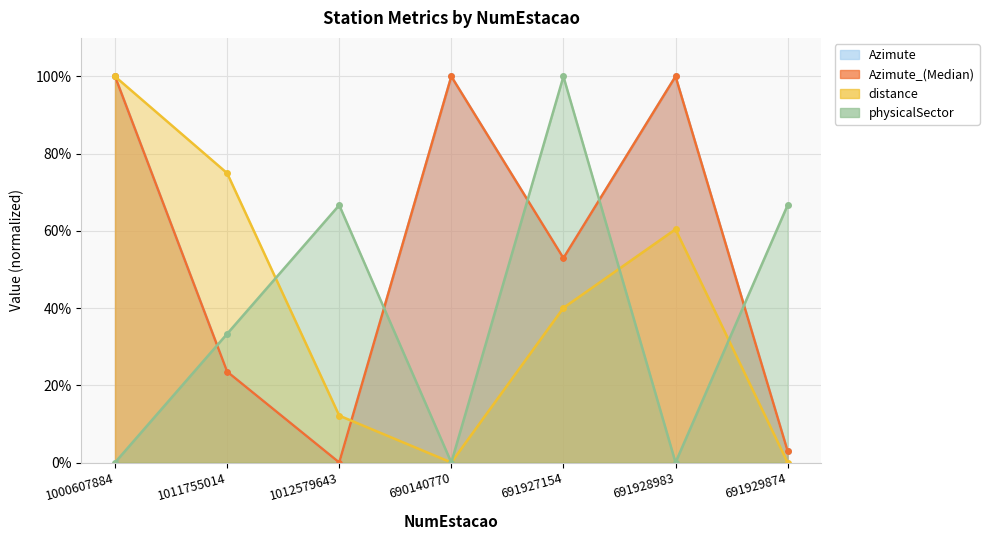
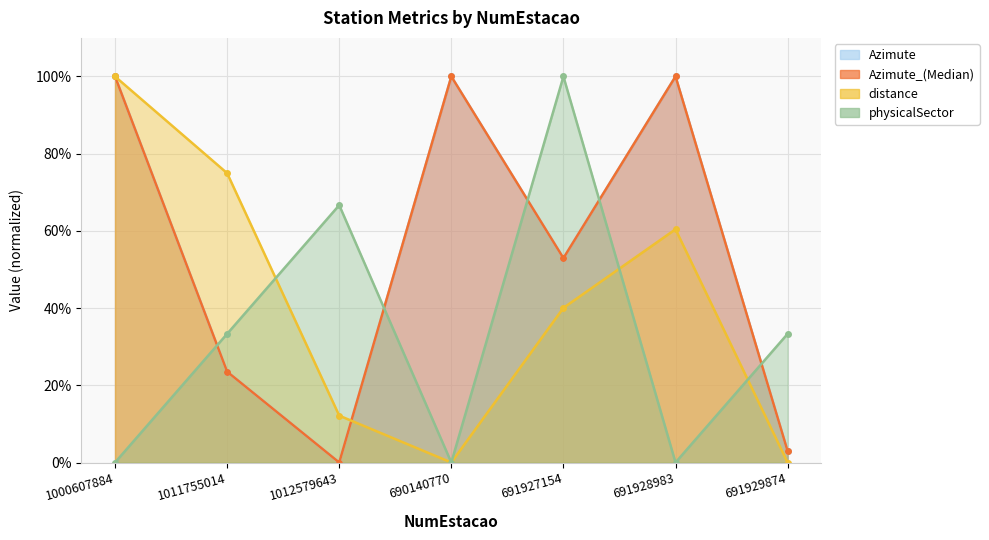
  {
    "physicalSector": {
      "1000607884": "0%",
      "1011755014": "33%",
      "1012579643": "67%",
      "691927154": "100%",
      "691928983": "0%",
-     "691929874": "67%"
+     "691929874": "33%"
    }
  }
